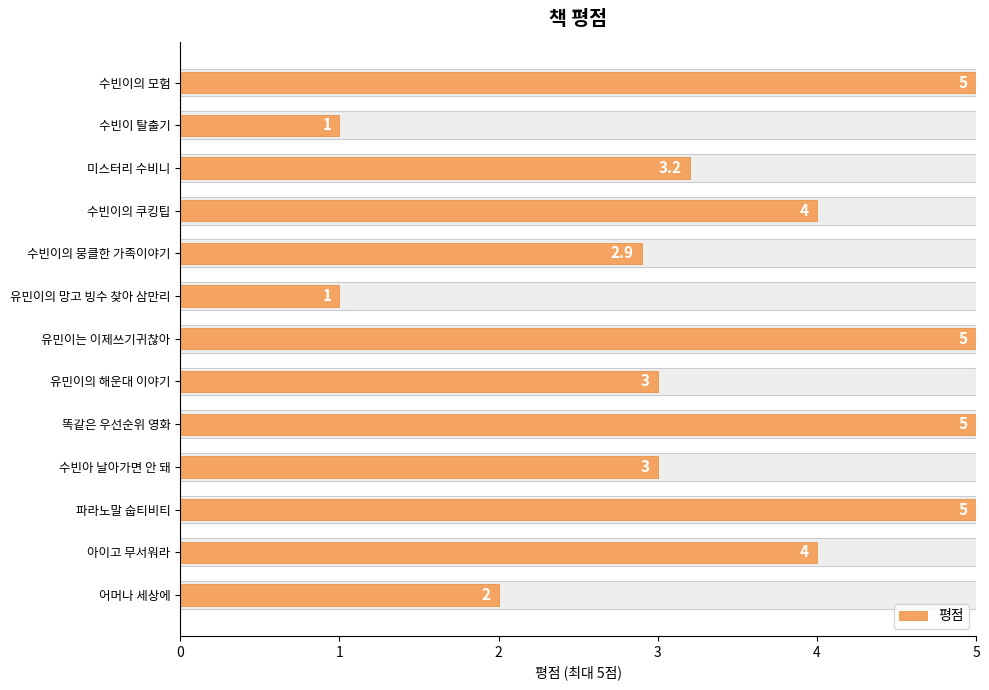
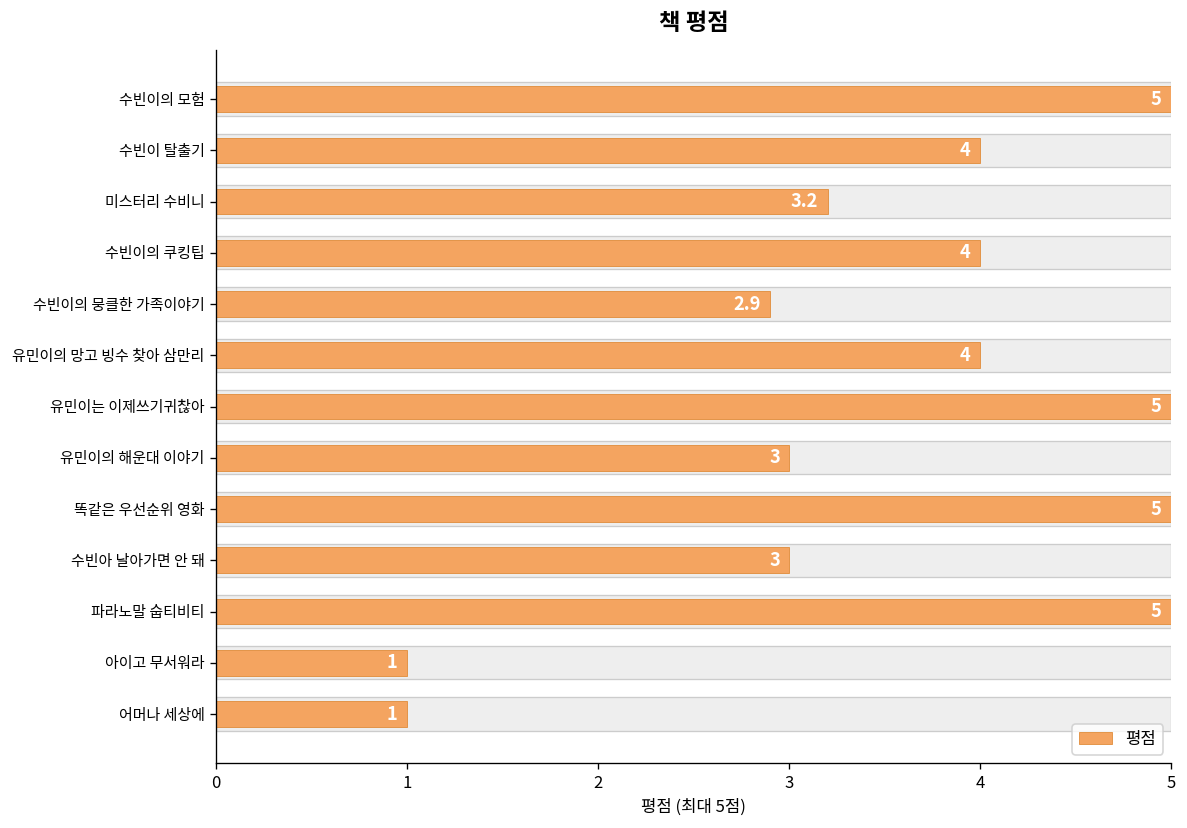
  {
    "평점": {
      "수빈이의 모험": 5,
-     "수빈이 탈출기": 1,
-     "유민이의 망고 빙수 찾아 삼만리": 1,
+     "수빈이 탈출기": 4,
+     "유민이의 망고 빙수 찾아 삼만리": 4,
      "유민이는 이제쓰기귀찮아": 5,
      "똑같은 우선순위 영화": 5,
      "파라노말 숩티비티": 5,
-     "아이고 무서워라": 4,
-     "어머나 세상에": 2
+     "아이고 무서워라": 1,
+     "어머나 세상에": 1
    }
  }
